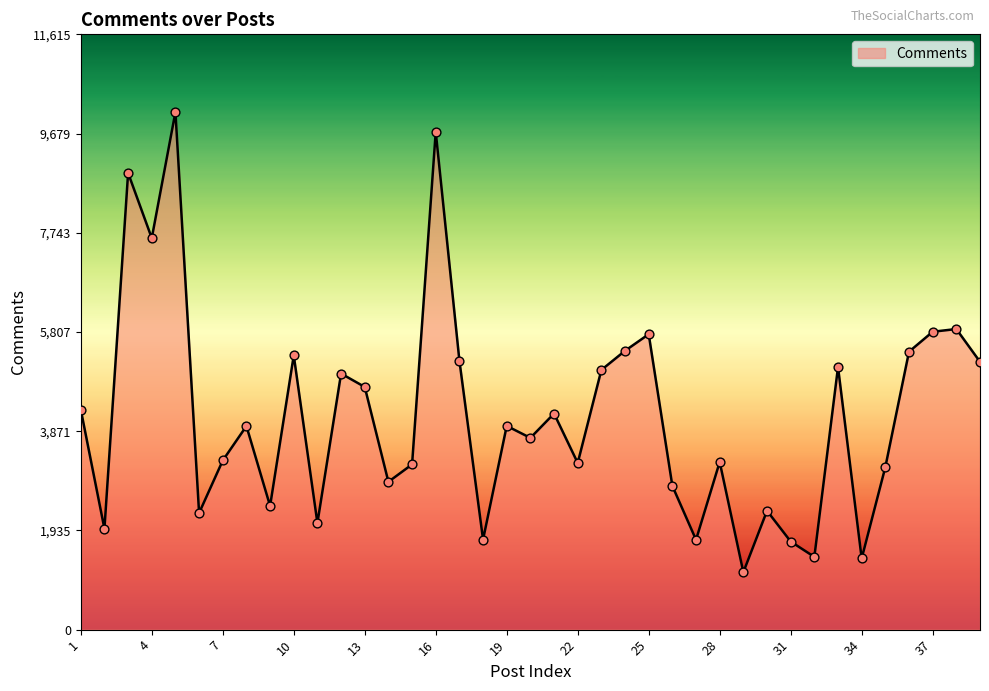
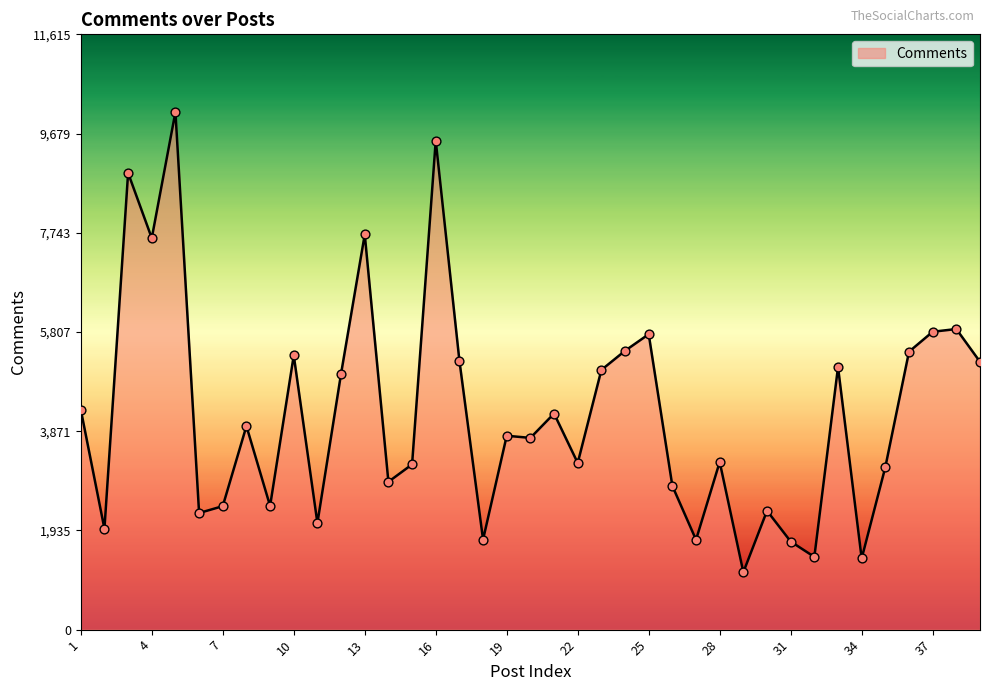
  {
    "1": "4,300",
    "4": "7,600",
-   "7": "3,300",
+   "7": "2,400",
    "10": "5,400",
-   "13": "4,700",
-   "16": "9,700",
-   "19": "4,000",
+   "13": "7,700",
+   "16": "9,500",
+   "19": "3,800",
    "22": "3,300",
    "25": "5,800",
    "28": "3,300",
    "31": "1,700",
    "34": "1,400",
    "37": "5,800"
  }
